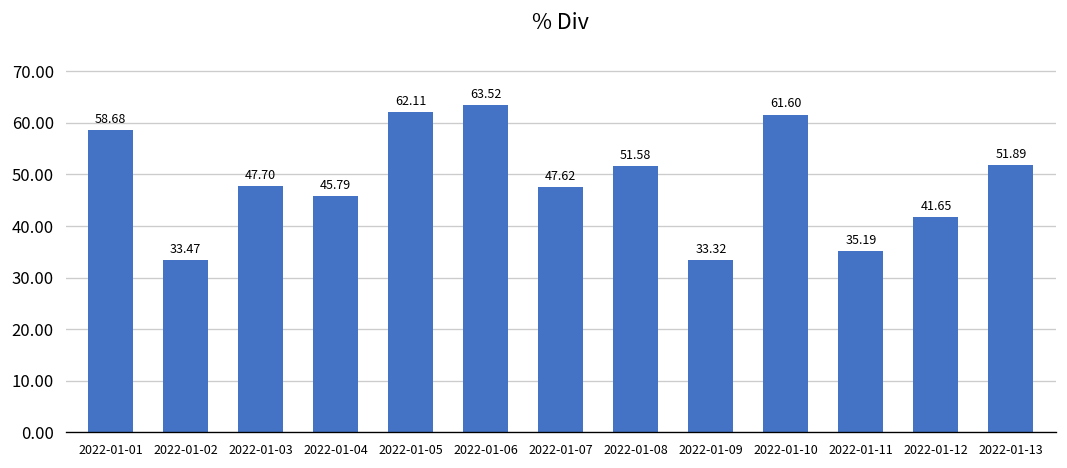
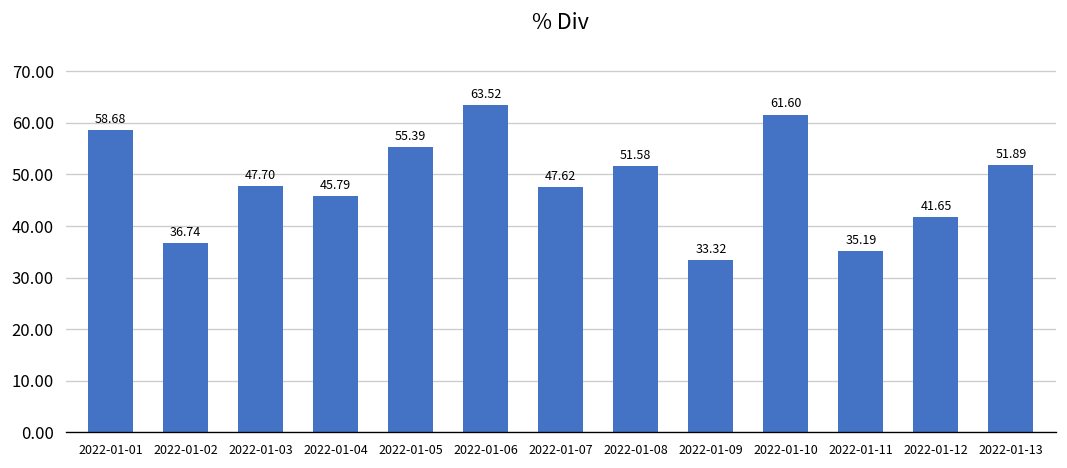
  {
    "2022-01-01": 58.68,
-   "2022-01-02": 33.47,
+   "2022-01-02": 36.74,
    "2022-01-03": 47.70,
    "2022-01-04": 45.79,
-   "2022-01-05": 62.11,
+   "2022-01-05": 55.39,
    "2022-01-06": 63.52,
    "2022-01-07": 47.62,
    "2022-01-08": 51.58,
    "2022-01-09": 33.32,
    "2022-01-10": 61.60,
    "2022-01-11": 35.19,
    "2022-01-12": 41.65,
    "2022-01-13": 51.89
  }
